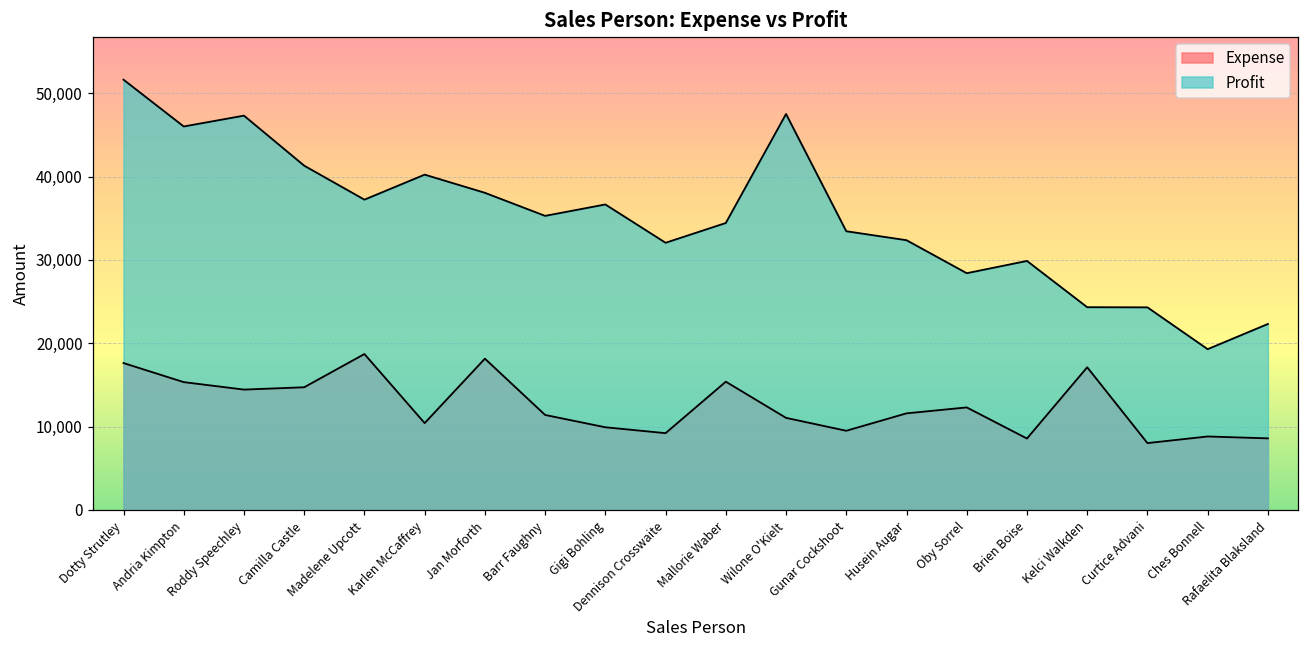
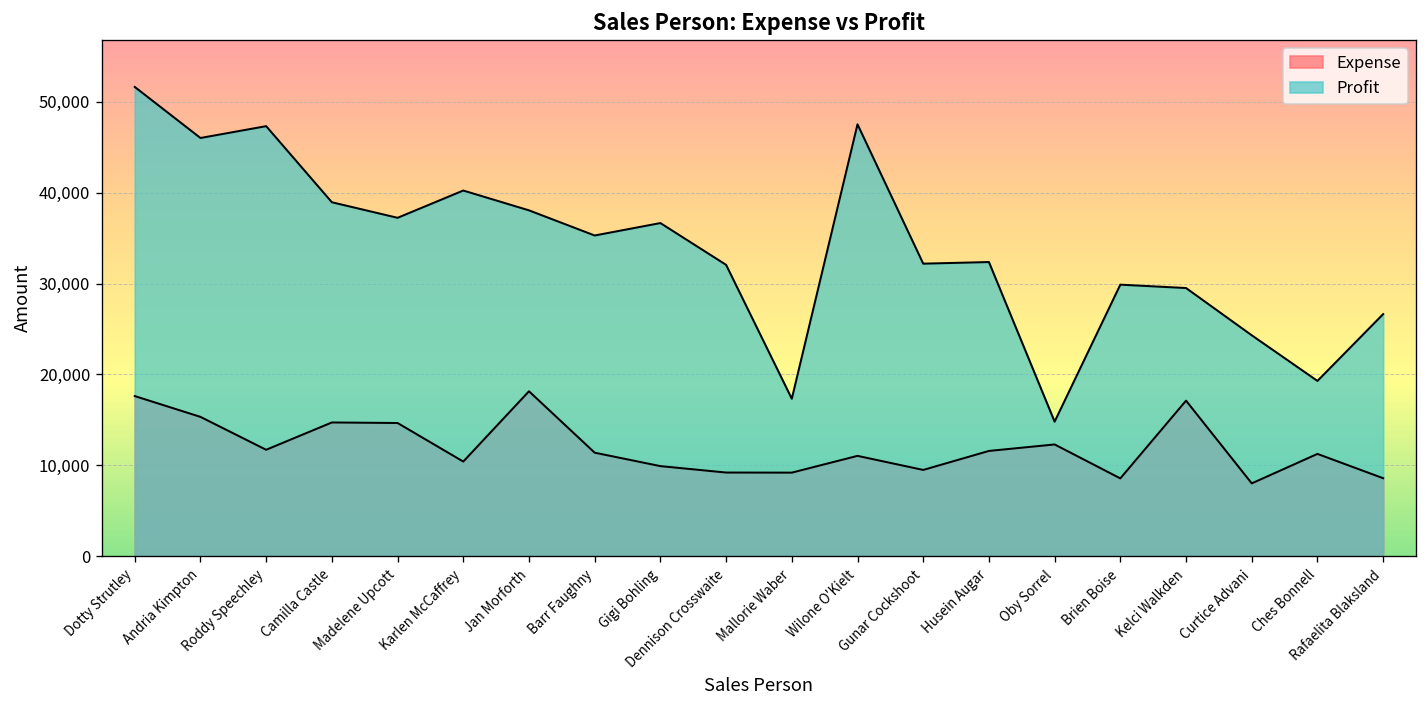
  {
    "Expense": {
      "Dotty Strutley": "18,000",
      "Andria Kimpton": "15,000",
-     "Roddy Speechley": "14,000",
+     "Roddy Speechley": "12,000",
      "Camilla Castle": "15,000",
-     "Madelene Upcott": "19,000",
+     "Madelene Upcott": "15,000",
      "Karlen McCaffrey": "10,000",
      "Jan Morforth": "18,000",
      "Barr Faughny": "11,000",
      "Gigi Bohling": "10,000",
      "Dennison Crosswaite": "9,000",
-     "Mallorie Waber": "15,000",
+     "Mallorie Waber": "9,000",
      "Wilone O'Kielt": "11,000",
      "Gunar Cockshoot": "10,000",
      "Husein Augar": "12,000",
      "Oby Sorrel": "12,000",
      "Brien Boise": "9,000",
      "Kelci Walkden": "17,000",
      "Curtice Advani": "8,000",
-     "Ches Bonnell": "9,000",
+     "Ches Bonnell": "11,000",
      "Rafaelita Blaksland": "9,000"
    },
    "Profit": {
      "Dotty Strutley": "52,000",
      "Andria Kimpton": "46,000",
      "Roddy Speechley": "47,000",
-     "Camilla Castle": "41,000",
+     "Camilla Castle": "39,000",
      "Madelene Upcott": "37,000",
      "Karlen McCaffrey": "40,000",
      "Jan Morforth": "38,000",
      "Barr Faughny": "35,000",
      "Gigi Bohling": "37,000",
      "Dennison Crosswaite": "32,000",
-     "Mallorie Waber": "34,000",
+     "Mallorie Waber": "17,000",
      "Wilone O'Kielt": "48,000",
-     "Gunar Cockshoot": "33,000",
+     "Gunar Cockshoot": "32,000",
      "Husein Augar": "32,000",
-     "Oby Sorrel": "28,000",
+     "Oby Sorrel": "15,000",
      "Brien Boise": "30,000",
-     "Kelci Walkden": "24,000",
+     "Kelci Walkden": "30,000",
      "Curtice Advani": "24,000",
      "Ches Bonnell": "19,000",
-     "Rafaelita Blaksland": "22,000"
+     "Rafaelita Blaksland": "27,000"
    }
  }
